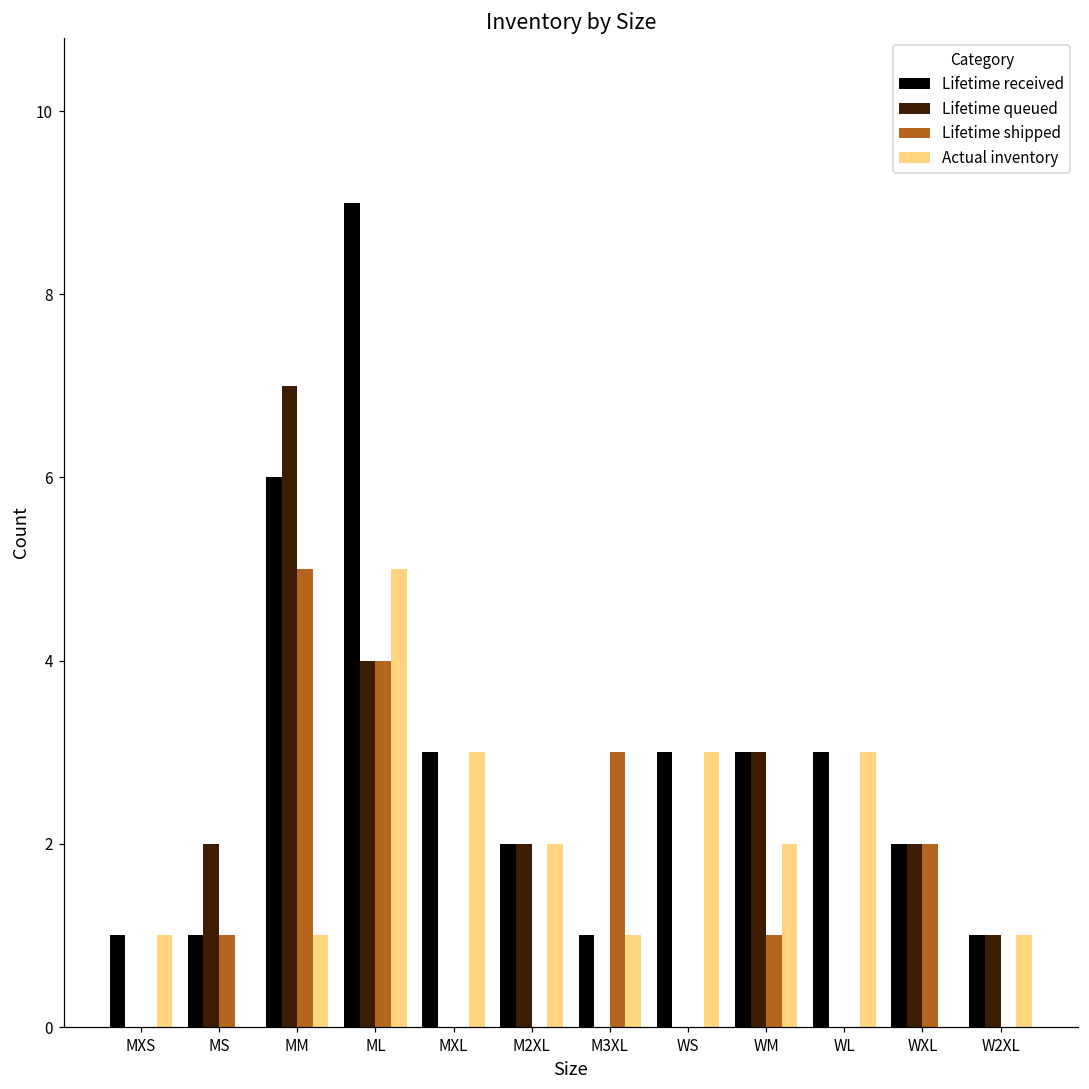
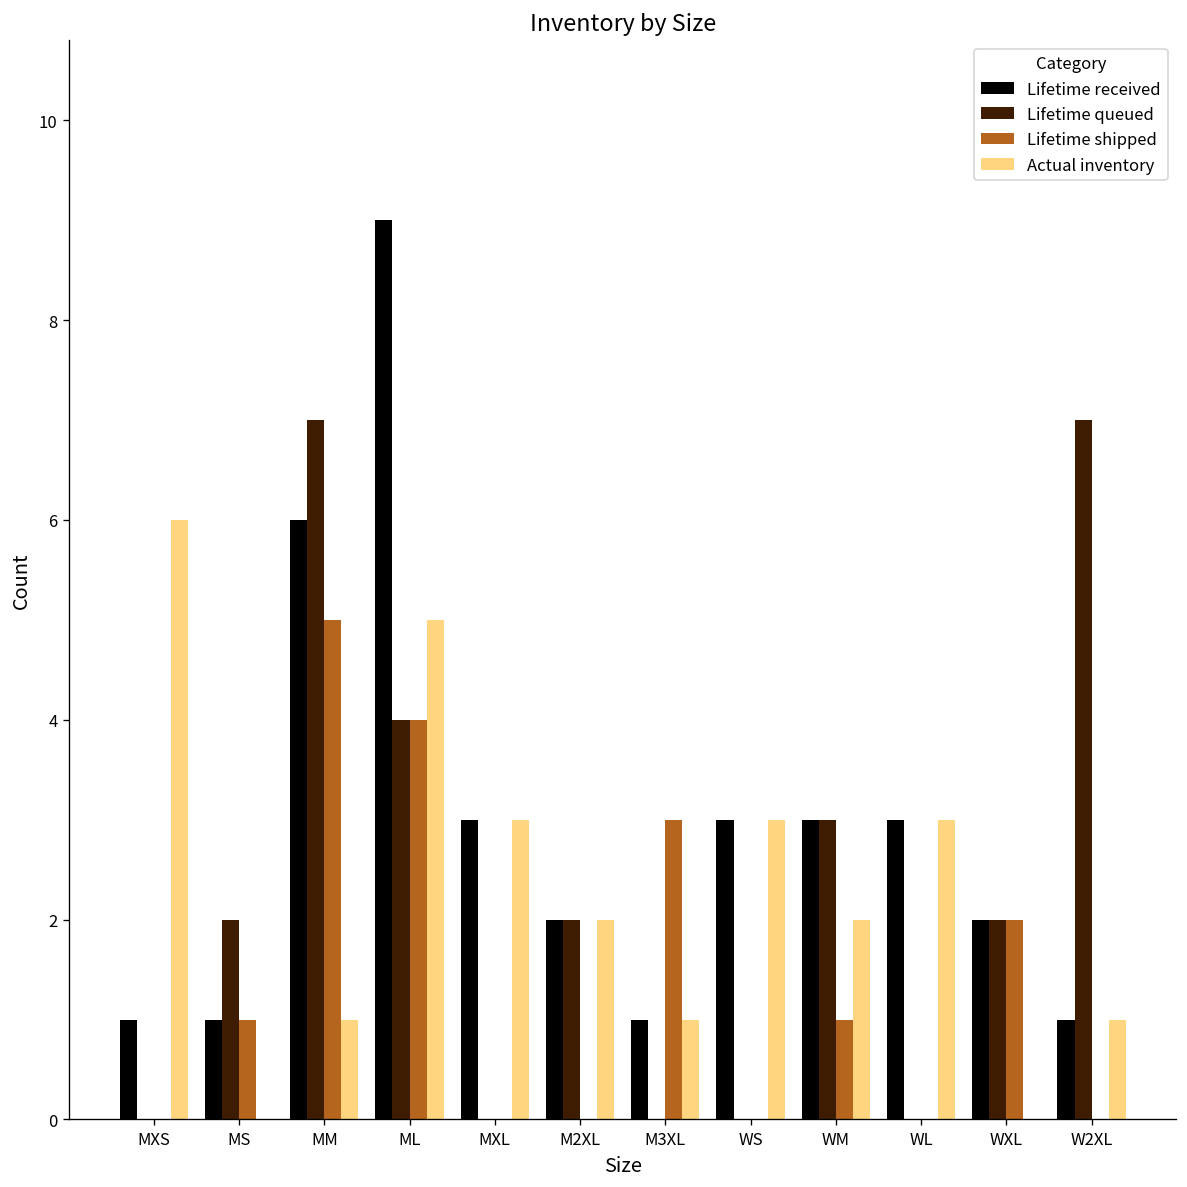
  {
    "Lifetime received": {
      "MXS": 1,
      "MS": 1,
      "MM": 6,
      "ML": 9,
      "MXL": 3,
      "M2XL": 2,
      "M3XL": 1,
      "WS": 3,
      "WM": 3,
      "WL": 3,
      "WXL": 2,
      "W2XL": 1
    },
    "Lifetime queued": {
      "MXS": 0,
      "MS": 2,
      "MM": 7,
      "ML": 4,
      "MXL": 0,
      "M2XL": 2,
      "M3XL": 0,
      "WS": 0,
      "WM": 3,
      "WL": 0,
      "WXL": 2,
-     "W2XL": 1
+     "W2XL": 7
    },
    "Lifetime shipped": {
      "MXS": 0,
      "MS": 1,
      "MM": 5,
      "ML": 4,
      "MXL": 0,
      "M2XL": 0,
      "M3XL": 3,
      "WS": 0,
      "WM": 1,
      "WL": 0,
      "WXL": 2,
      "W2XL": 0
    },
    "Actual inventory": {
-     "MXS": 1,
+     "MXS": 6,
      "MS": 0,
      "MM": 1,
      "ML": 5,
      "MXL": 3,
      "M2XL": 2,
      "M3XL": 1,
      "WS": 3,
      "WM": 2,
      "WL": 3,
      "WXL": 0,
      "W2XL": 1
    }
  }
